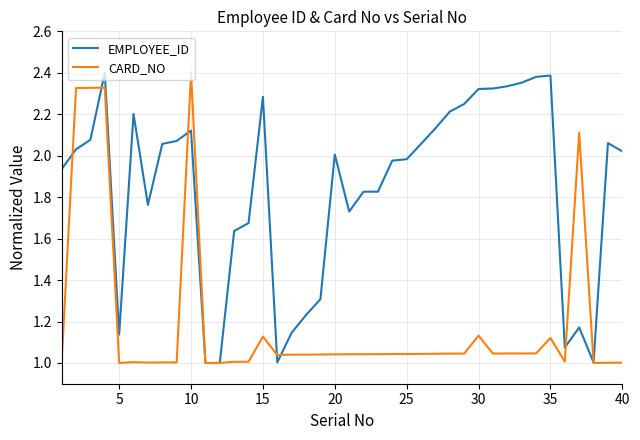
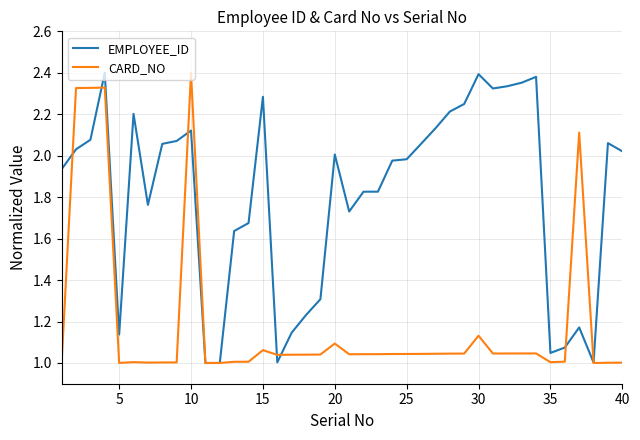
  {
    "EMPLOYEE_ID": {
      "5": 1.14,
      "10": 2.12,
      "15": 2.28,
      "20": 2.01,
      "25": 1.98,
-     "30": 2.32,
-     "35": 2.39,
+     "30": 2.39,
+     "35": 1.05,
      "40": 2.02
    },
    "CARD_NO": {
      "5": 1.00,
-     "15": 1.13,
-     "20": 1.04,
+     "15": 1.06,
+     "20": 1.09,
      "25": 1.04,
      "30": 1.13,
-     "35": 1.12,
+     "35": 1.00,
      "40": 1.00
    }
  }
